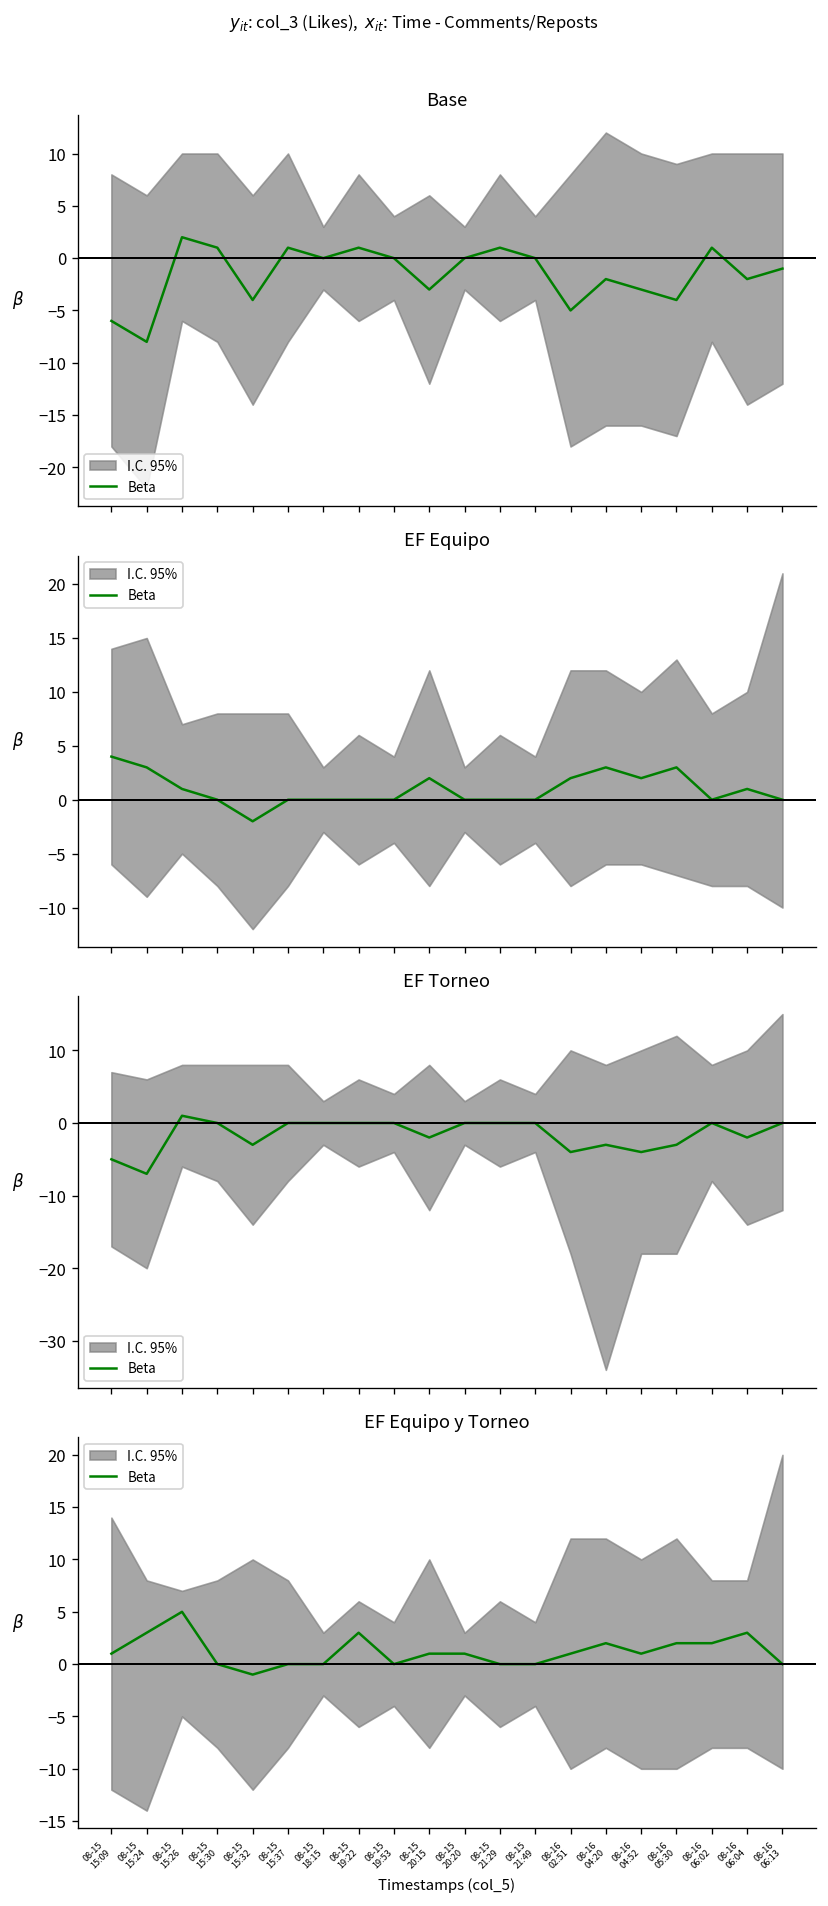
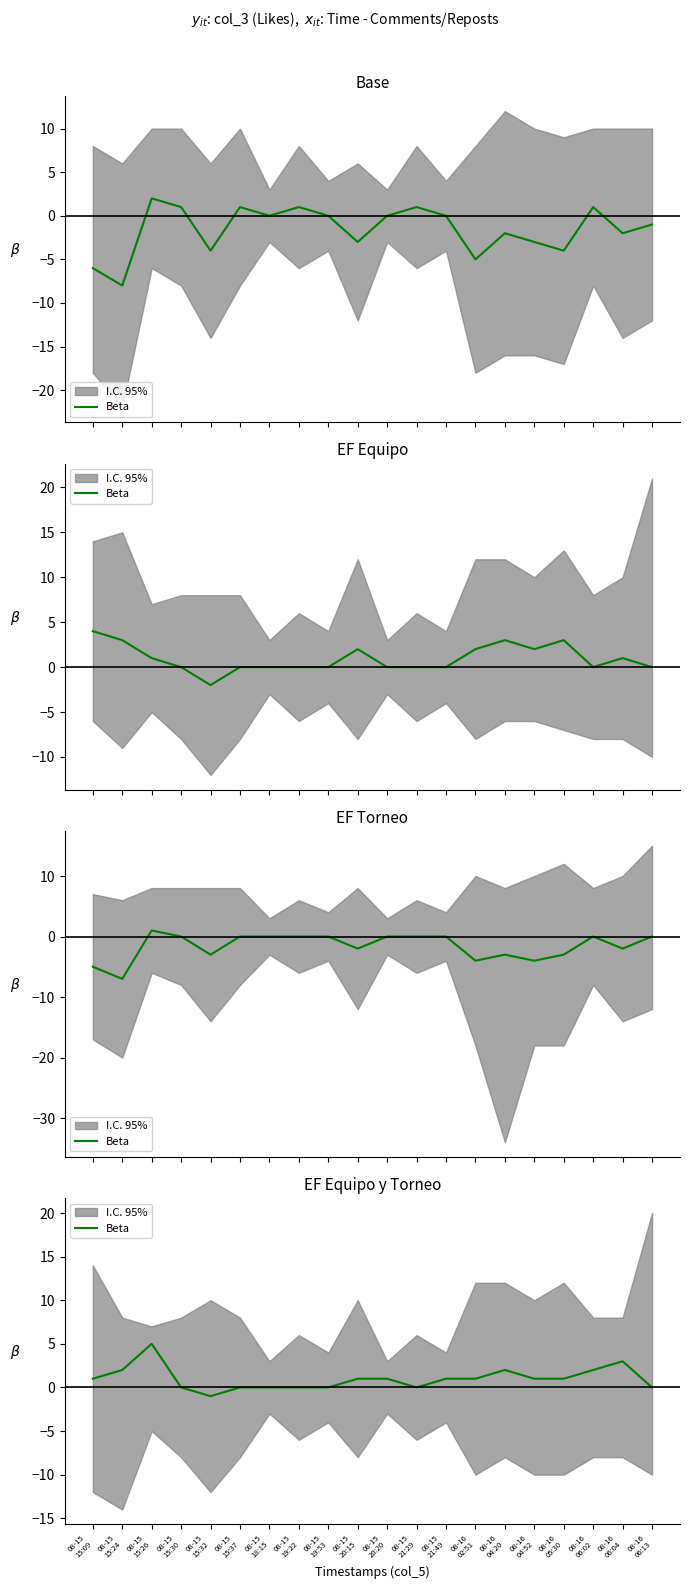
  {
    "EF Equipo y Torneo": {
      "Beta": {
        "08-15 15:09": 1,
-       "08-15 15:24": 3,
+       "08-15 15:24": 2,
        "08-15 15:26": 5,
        "08-15 15:30": 0,
        "08-15 15:32": -1,
        "08-15 15:37": 0,
        "08-15 18:15": 0,
-       "08-15 19:22": 3,
+       "08-15 19:22": 0,
        "08-15 19:53": 0,
        "08-15 20:15": 1,
        "08-15 20:20": 1,
        "08-15 21:29": 0,
-       "08-15 21:49": 0,
+       "08-15 21:49": 1,
        "08-16 02:51": 1,
        "08-16 04:20": 2,
        "08-16 04:52": 1,
-       "08-16 05:30": 2,
+       "08-16 05:30": 1,
        "08-16 06:02": 2,
        "08-16 06:04": 3,
        "08-16 06:13": 0
      }
    }
  }
